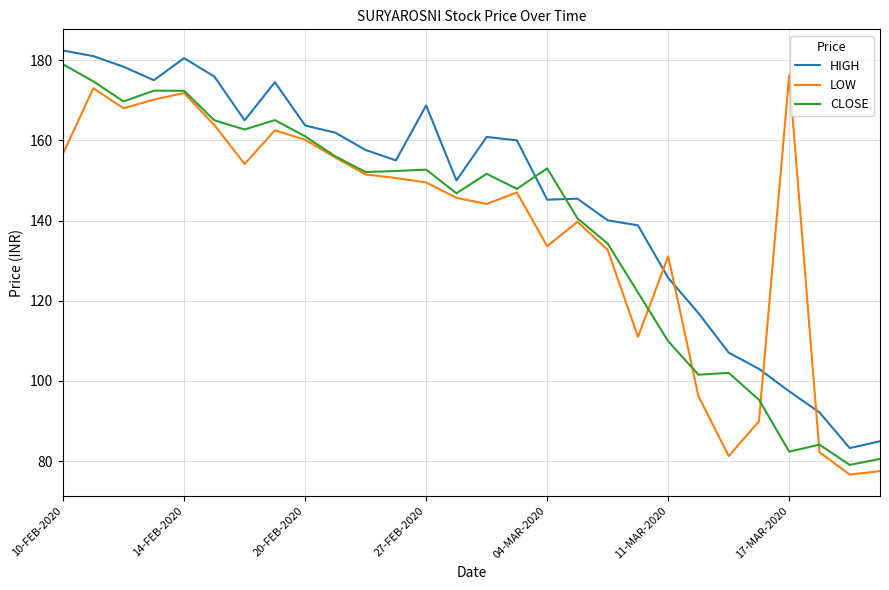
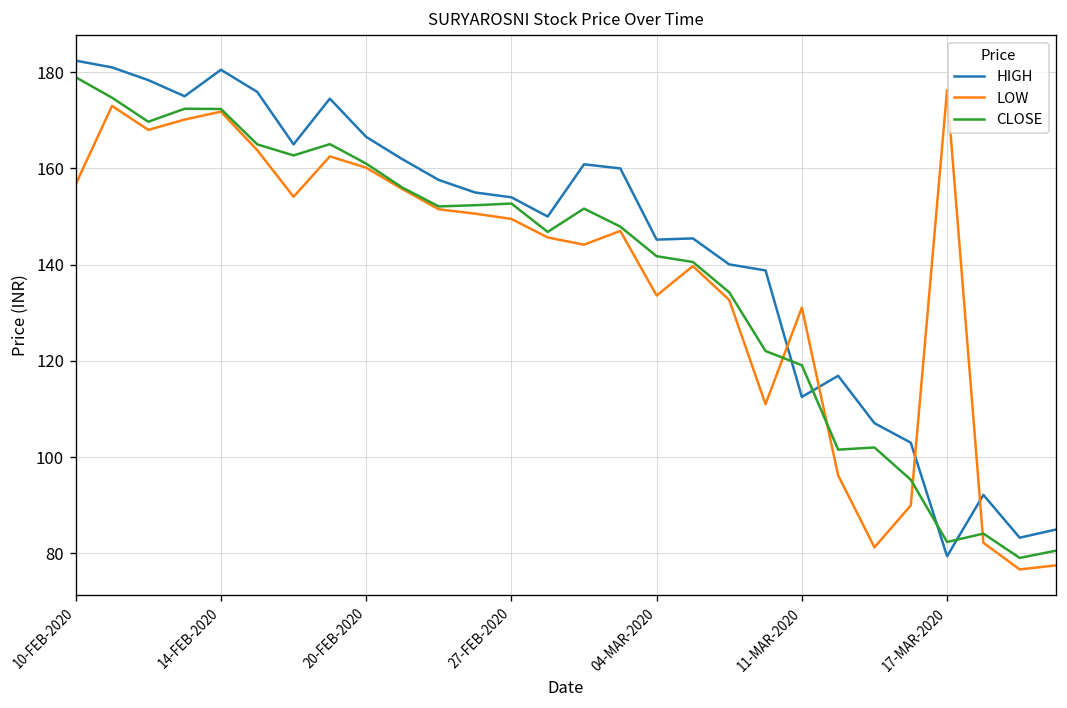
  {
    "HIGH": {
      "10-FEB-2020": 182,
      "14-FEB-2020": 181,
-     "20-FEB-2020": 164,
-     "27-FEB-2020": 169,
+     "20-FEB-2020": 167,
+     "27-FEB-2020": 154,
      "04-MAR-2020": 145,
-     "11-MAR-2020": 126,
-     "17-MAR-2020": 97
+     "11-MAR-2020": 113,
+     "17-MAR-2020": 79
    },
    "LOW": {
      "10-FEB-2020": 157,
      "20-FEB-2020": 160,
      "27-FEB-2020": 150,
      "04-MAR-2020": 134,
      "11-MAR-2020": 131,
      "17-MAR-2020": 176
    },
    "CLOSE": {
      "10-FEB-2020": 179,
      "20-FEB-2020": 161,
      "27-FEB-2020": 153,
-     "04-MAR-2020": 153,
-     "11-MAR-2020": 110,
+     "04-MAR-2020": 142,
+     "11-MAR-2020": 119,
      "17-MAR-2020": 82
    }
  }
